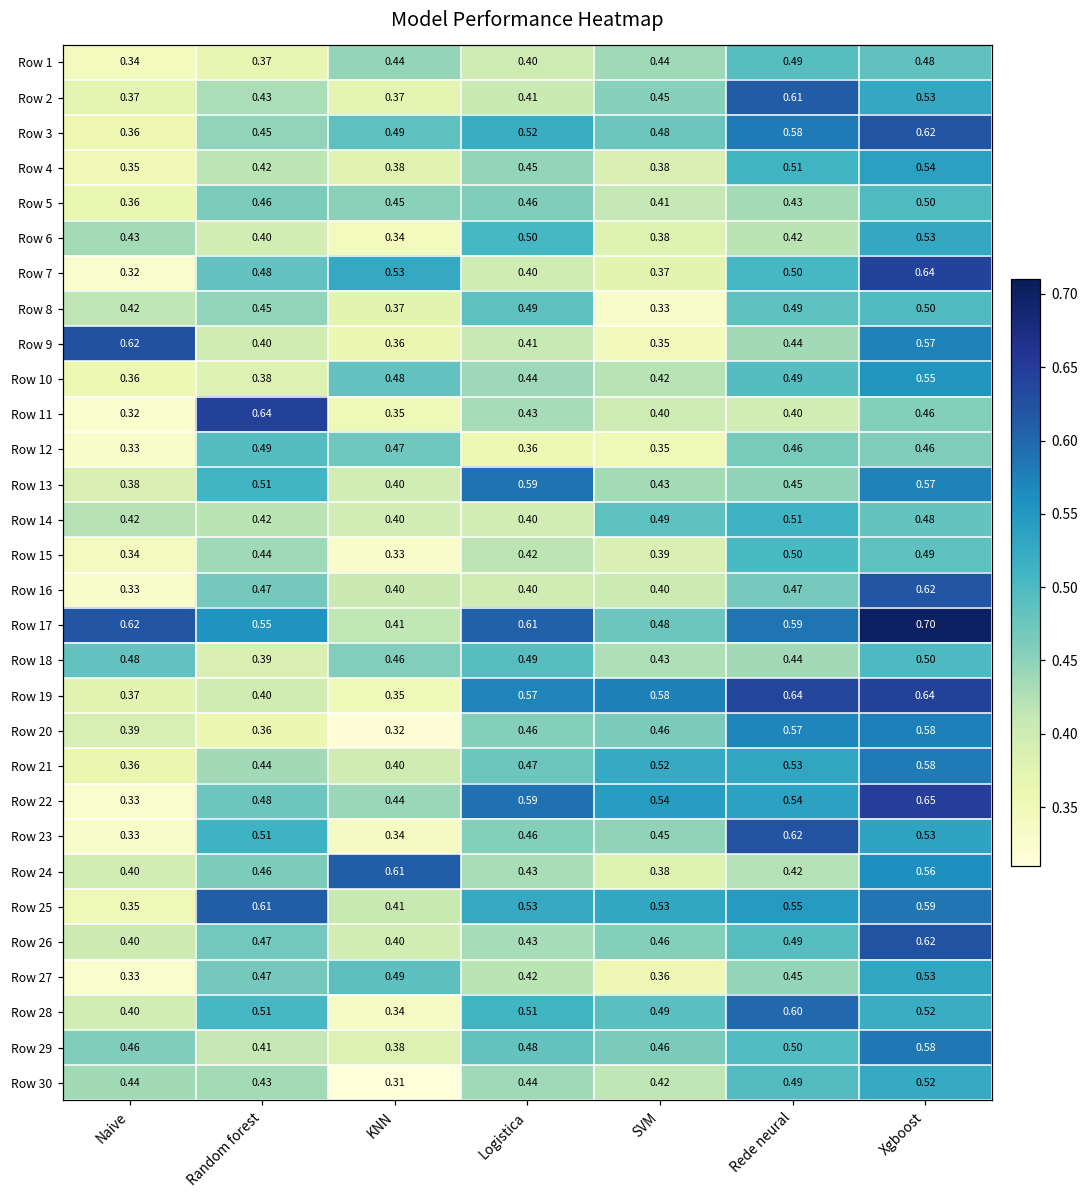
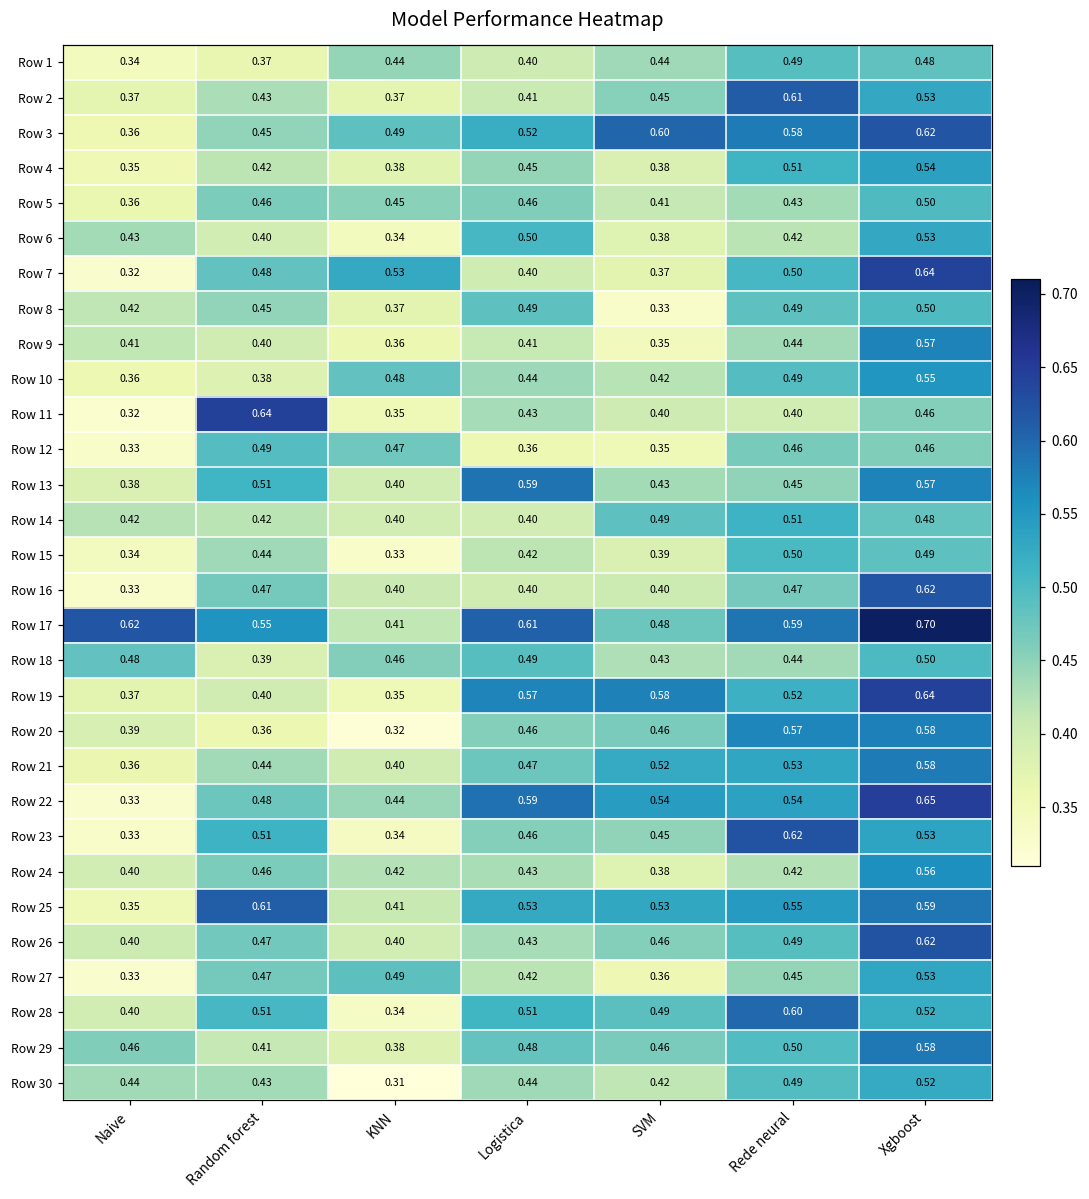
  {
    "Row 3": {
      "Naive": 0.36,
      "Random forest": 0.45,
      "KNN": 0.49,
      "Logistica": 0.52,
-     "SVM": 0.48,
+     "SVM": 0.60,
      "Rede neural": 0.58,
      "Xgboost": 0.62
    },
    "Row 9": {
-     "Naive": 0.62,
+     "Naive": 0.41,
      "Random forest": 0.40,
      "KNN": 0.36,
      "Logistica": 0.41,
      "SVM": 0.35,
      "Rede neural": 0.44,
      "Xgboost": 0.57
    },
    "Row 19": {
      "Naive": 0.37,
      "Random forest": 0.40,
      "KNN": 0.35,
      "Logistica": 0.57,
      "SVM": 0.58,
-     "Rede neural": 0.64,
+     "Rede neural": 0.52,
      "Xgboost": 0.64
    },
    "Row 24": {
      "Naive": 0.40,
      "Random forest": 0.46,
-     "KNN": 0.61,
+     "KNN": 0.42,
      "Logistica": 0.43,
      "SVM": 0.38,
      "Rede neural": 0.42,
      "Xgboost": 0.56
    }
  }
